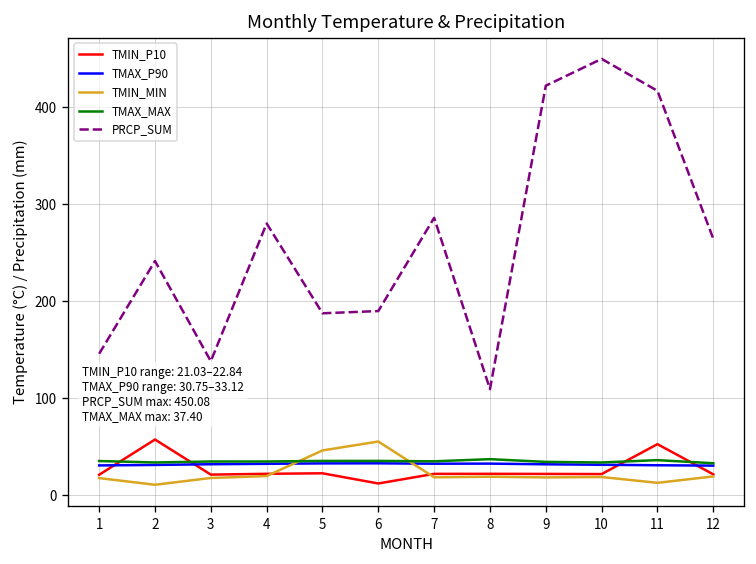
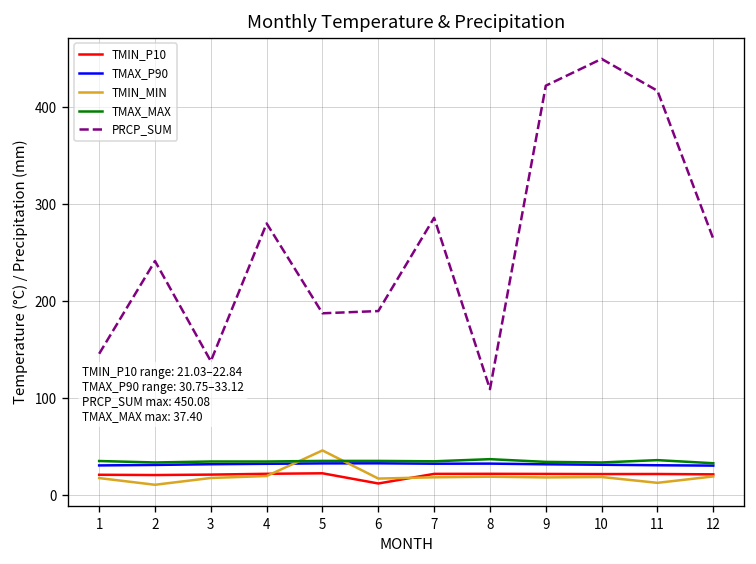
  {
    "TMIN_P10": {
      "1": 20,
-     "2": 60,
+     "2": 20,
      "3": 20,
      "5": 20,
      "6": 10,
      "7": 20,
      "9": 20,
-     "11": 50
+     "11": 20
    },
    "TMAX_P90": {
      "1": 30,
      "8": 30,
      "11": 30
    },
    "TMIN_MIN": {
      "1": 20,
      "2": 10,
      "3": 20,
      "5": 50,
-     "6": 60,
+     "6": 20,
      "7": 20,
      "9": 20,
      "11": 10
    },
    "TMAX_MAX": {
      "1": 40,
      "8": 40,
      "11": 40
    },
    "PRCP_SUM": {
      "1": 150,
      "2": 240,
      "4": 280,
      "5": 190,
      "6": 190,
      "7": 290,
      "8": 110,
      "9": 420,
      "10": 450,
      "11": 420,
      "12": 260
    }
  }
